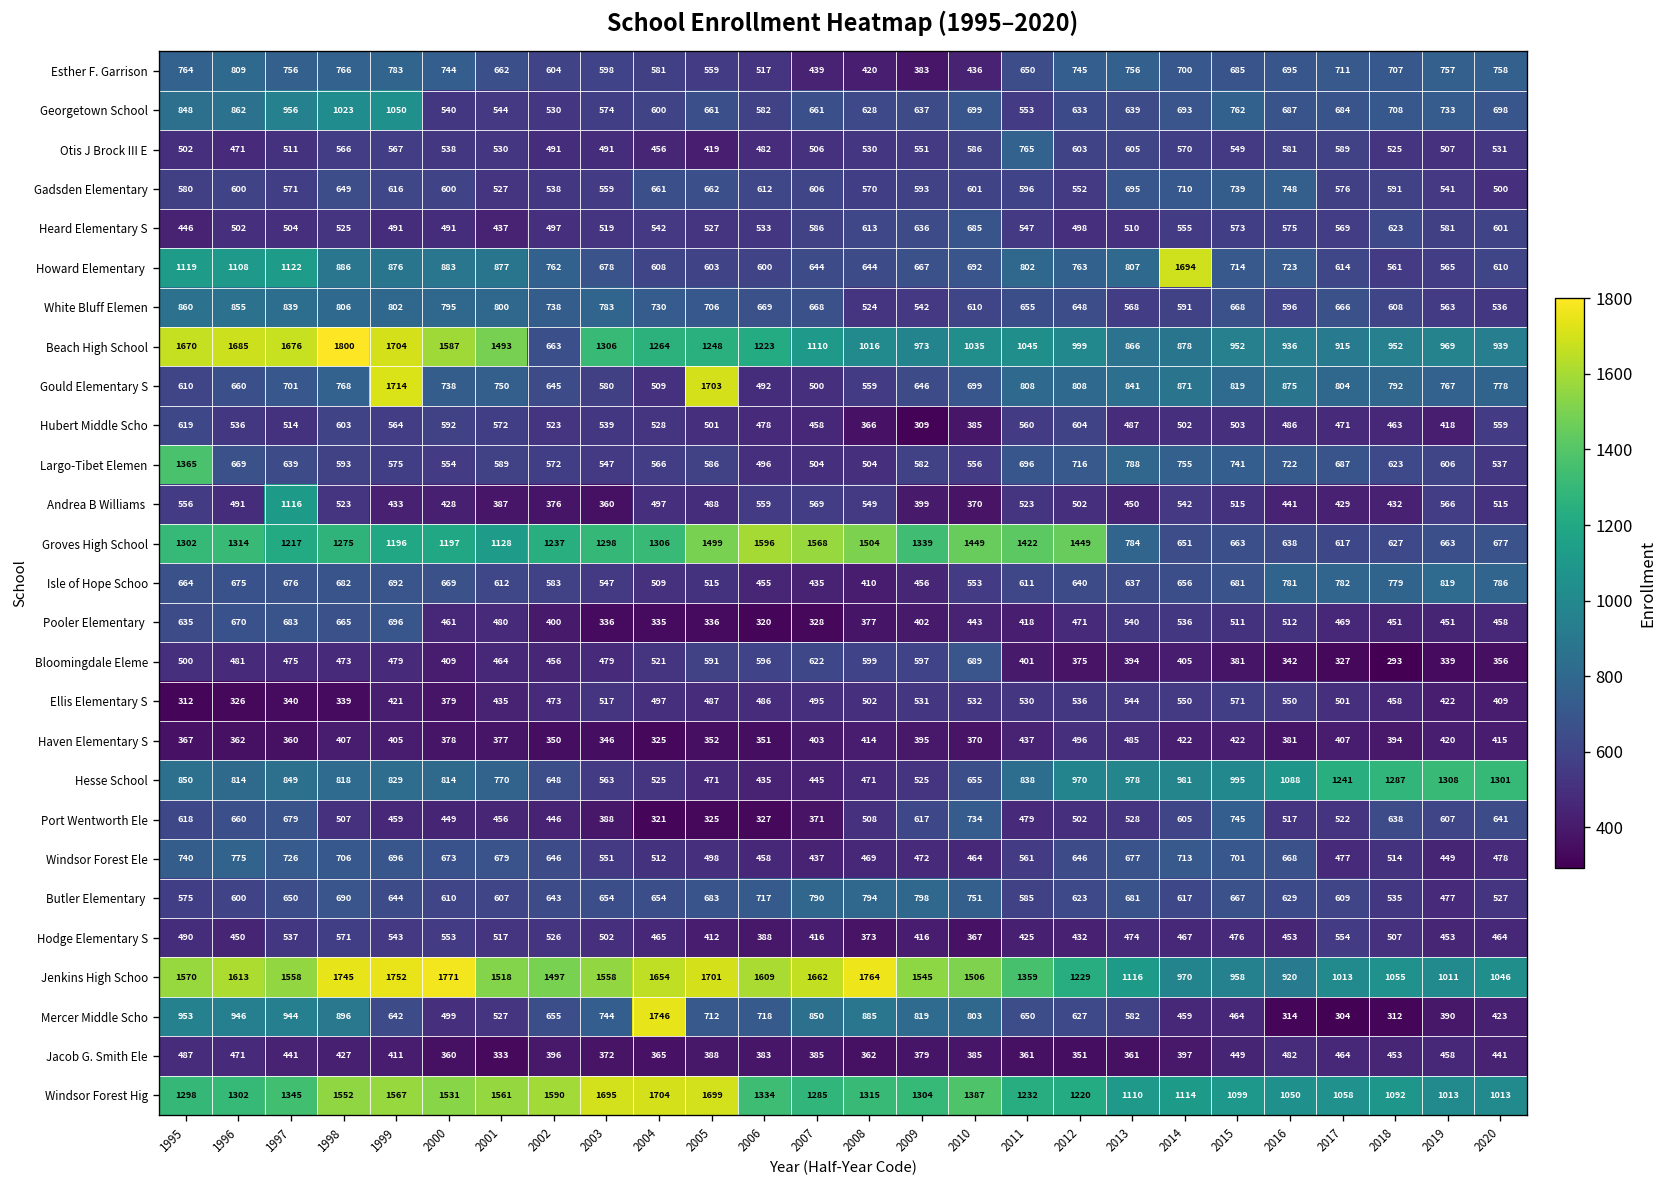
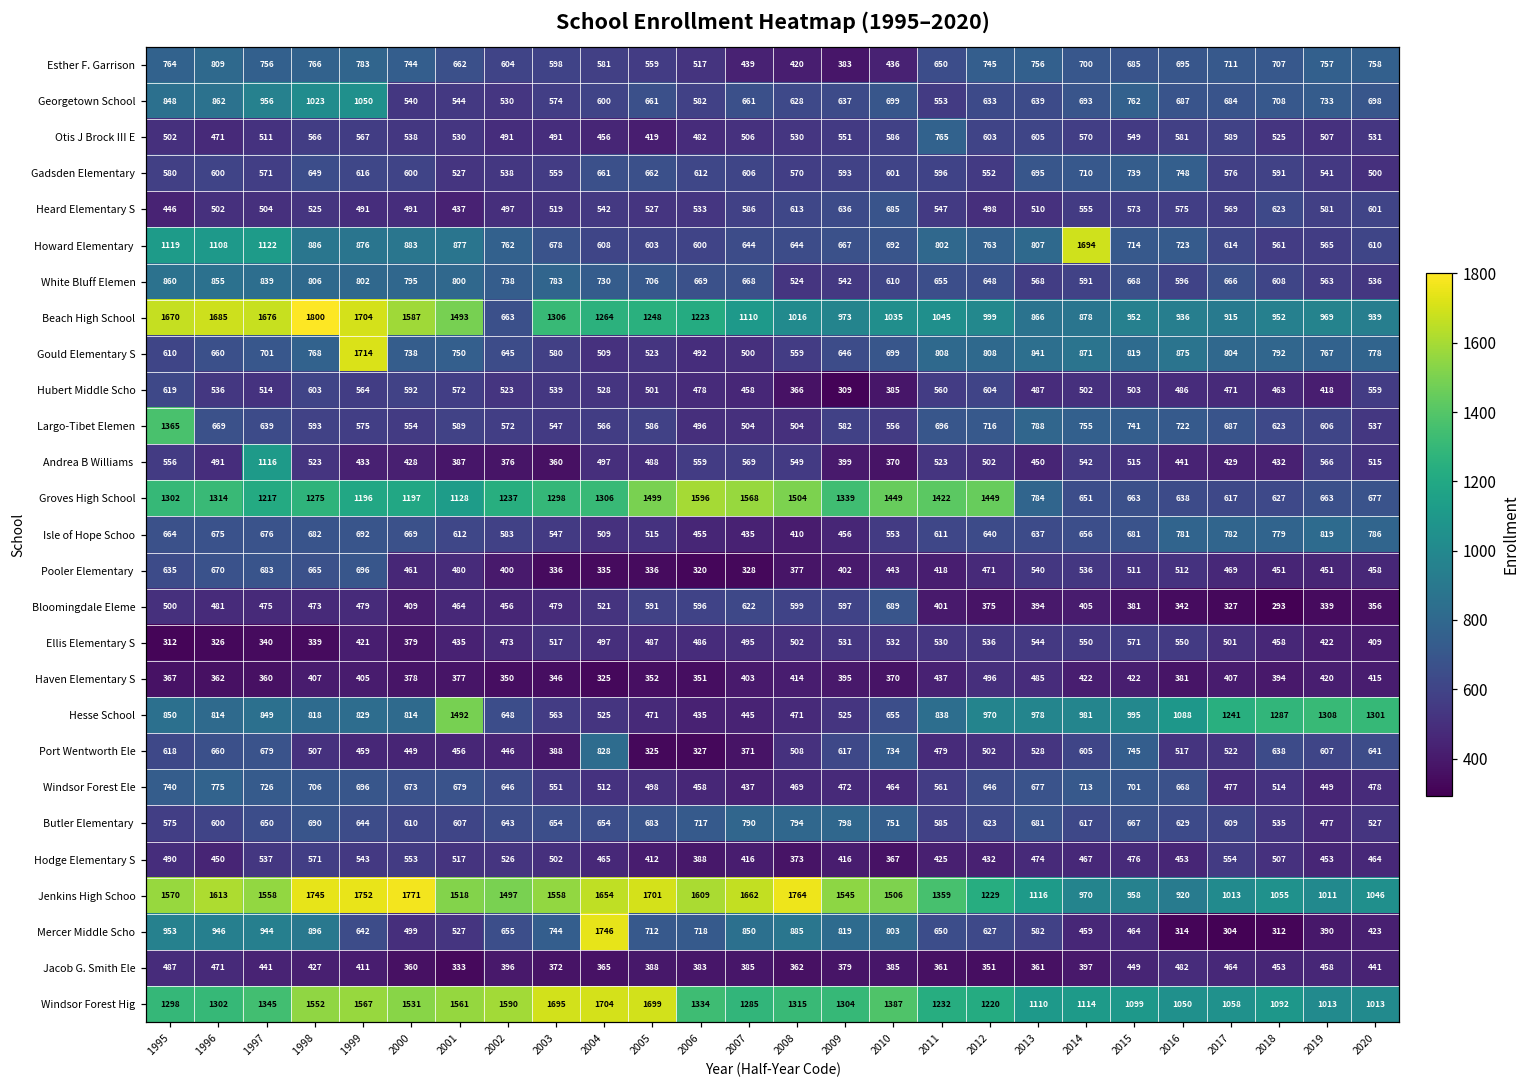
  {
    "Gould Elementary S": {
      "1995": 610,
      "1996": 660,
      "1997": 701,
      "1998": 768,
      "1999": 1714,
      "2000": 738,
      "2001": 750,
      "2002": 645,
      "2003": 580,
      "2004": 509,
-     "2005": 1703,
+     "2005": 523,
      "2006": 492,
      "2007": 500,
      "2008": 559,
      "2009": 646,
      "2010": 699,
      "2011": 808,
      "2012": 808,
      "2013": 841,
      "2014": 871,
      "2015": 819,
      "2016": 875,
      "2017": 804,
      "2018": 792,
      "2019": 767,
      "2020": 778
    },
    "Hesse School": {
      "1995": 850,
      "1996": 814,
      "1997": 849,
      "1998": 818,
      "1999": 829,
      "2000": 814,
-     "2001": 770,
+     "2001": 1492,
      "2002": 648,
      "2003": 563,
      "2004": 525,
      "2005": 471,
      "2006": 435,
      "2007": 445,
      "2008": 471,
      "2009": 525,
      "2010": 655,
      "2011": 838,
      "2012": 970,
      "2013": 978,
      "2014": 981,
      "2015": 995,
      "2016": 1088,
      "2017": 1241,
      "2018": 1287,
      "2019": 1308,
      "2020": 1301
    },
    "Port Wentworth Ele": {
      "1995": 618,
      "1996": 660,
      "1997": 679,
      "1998": 507,
      "1999": 459,
      "2000": 449,
      "2001": 456,
      "2002": 446,
      "2003": 388,
-     "2004": 321,
+     "2004": 828,
      "2005": 325,
      "2006": 327,
      "2007": 371,
      "2008": 508,
      "2009": 617,
      "2010": 734,
      "2011": 479,
      "2012": 502,
      "2013": 528,
      "2014": 605,
      "2015": 745,
      "2016": 517,
      "2017": 522,
      "2018": 638,
      "2019": 607,
      "2020": 641
    }
  }
